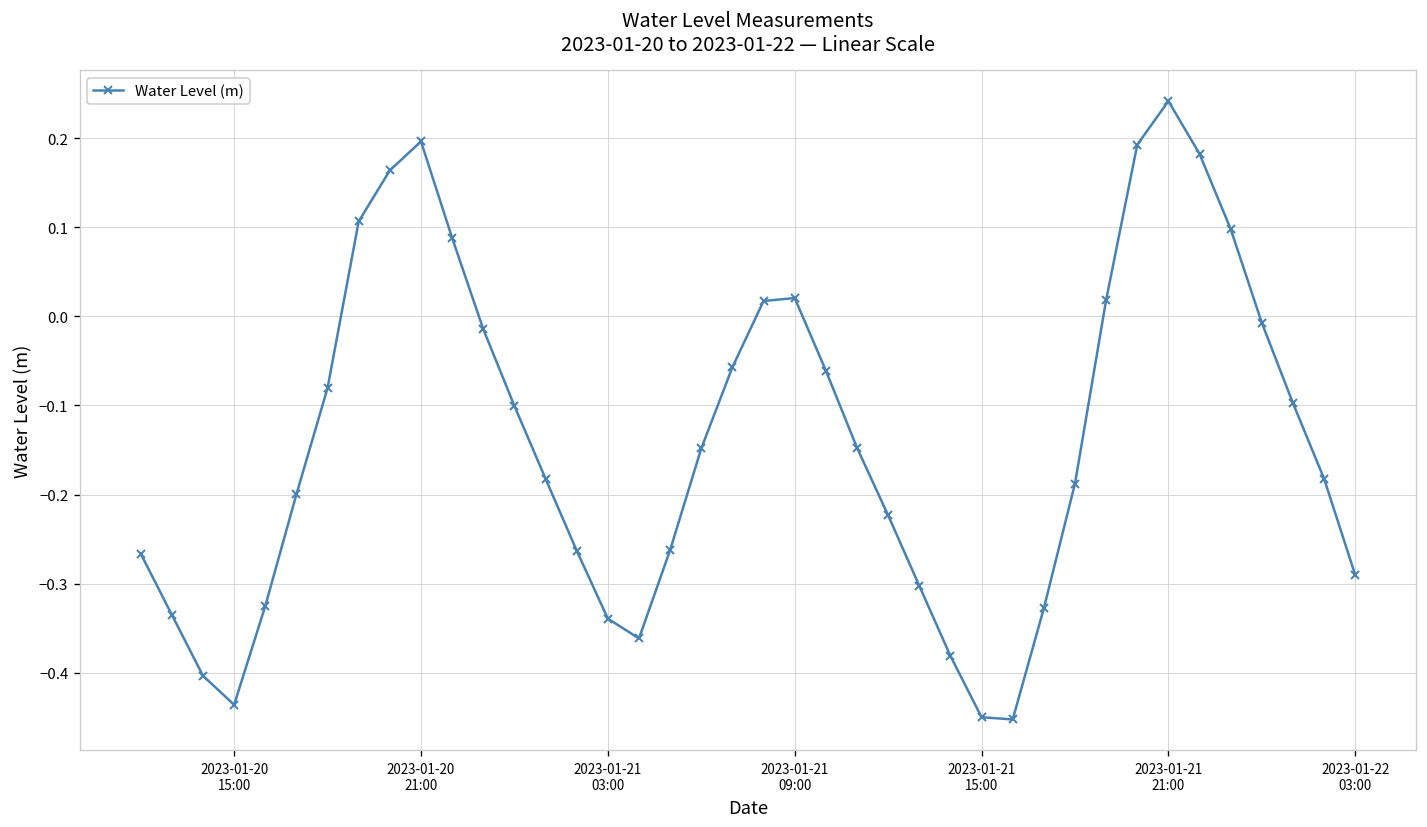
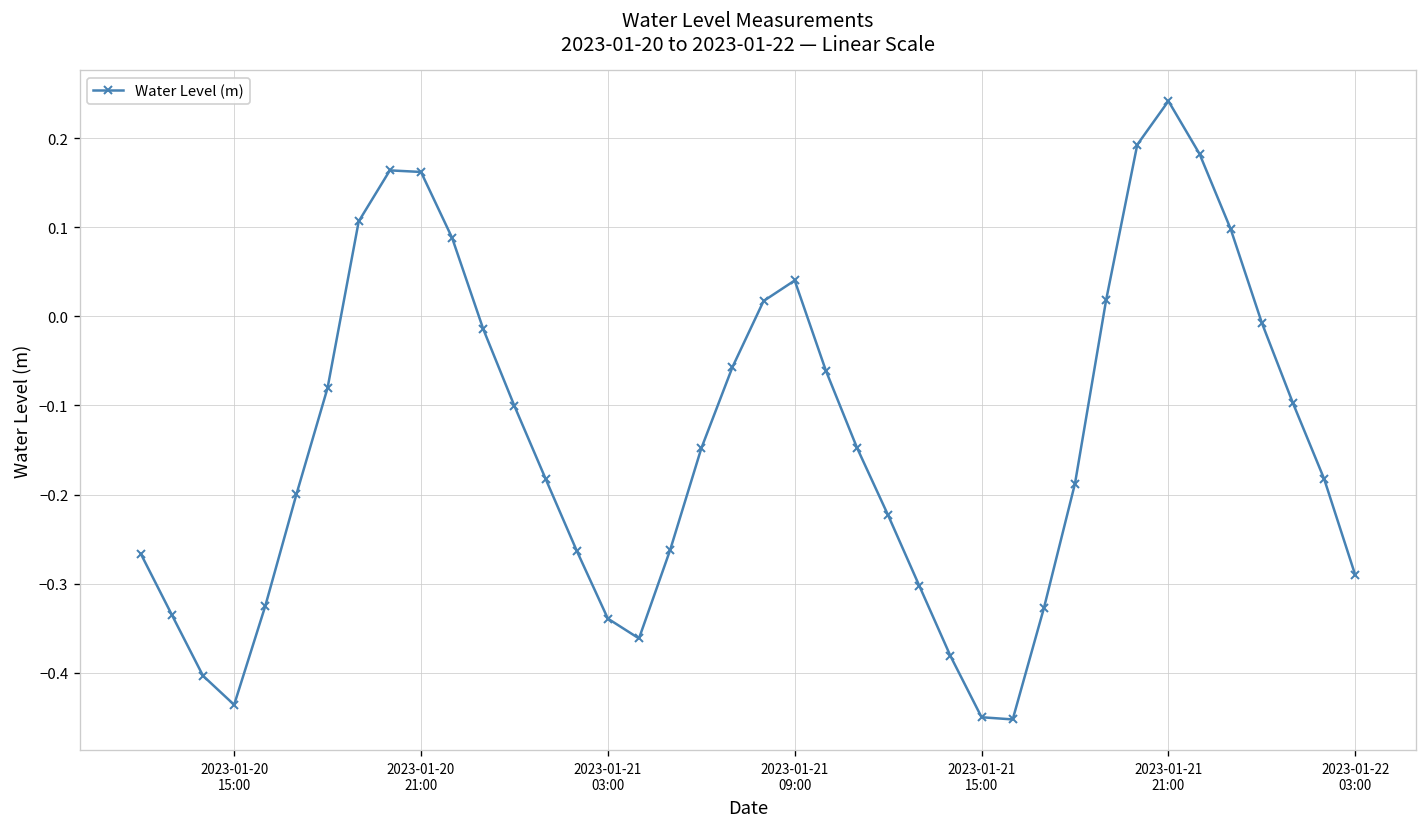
  {
    "2023-01-20 15:00": -0.44,
-   "2023-01-20 21:00": 0.20,
+   "2023-01-20 21:00": 0.16,
    "2023-01-21 03:00": -0.34,
-   "2023-01-21 09:00": 0.02,
+   "2023-01-21 09:00": 0.04,
    "2023-01-21 15:00": -0.45,
    "2023-01-21 21:00": 0.24,
    "2023-01-22 03:00": -0.29
  }
